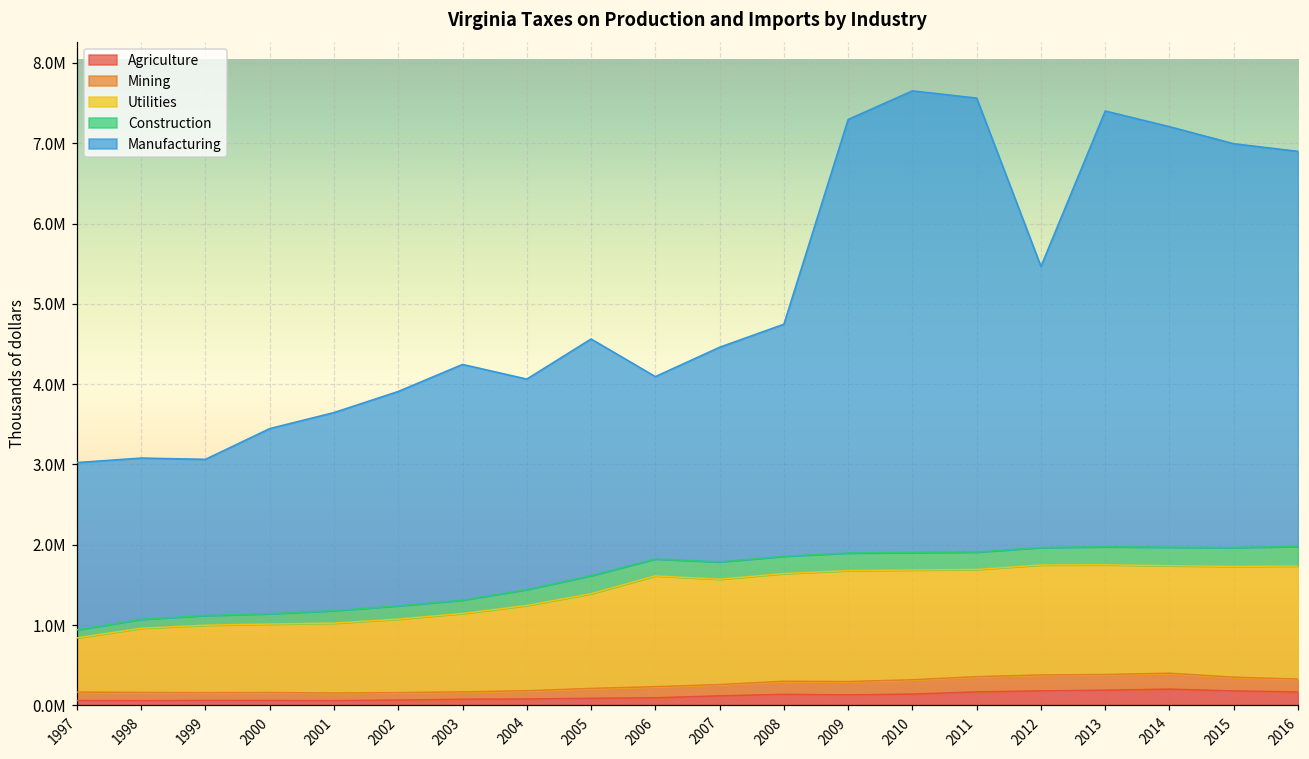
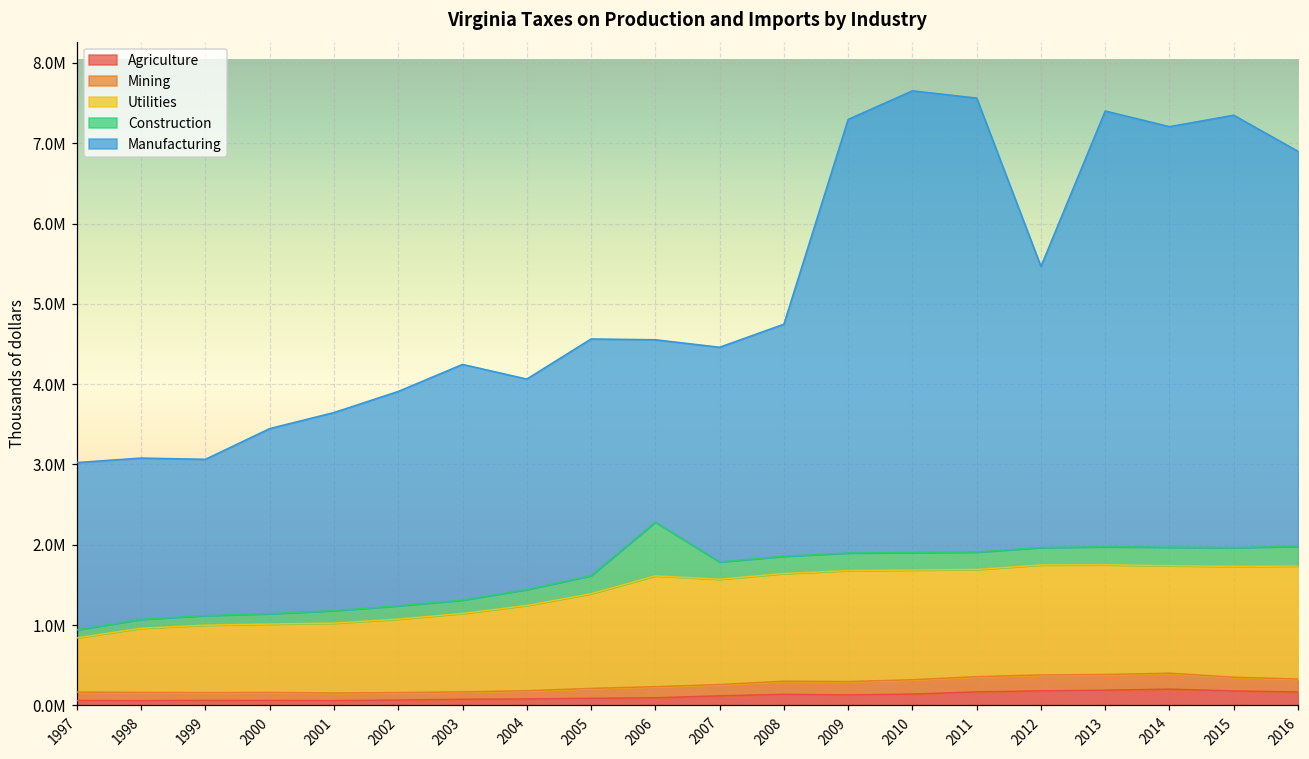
  {
    "Utilities": {
      "1997": 700000,
      "1998": 800000,
      "1999": 800000,
      "2000": 900000,
      "2001": 900000,
      "2002": 900000,
      "2003": 1000000,
      "2004": 1100000,
      "2005": 1200000,
      "2006": 1400000,
      "2007": 1300000,
      "2008": 1300000,
      "2009": 1400000,
      "2010": 1400000,
      "2011": 1300000,
      "2012": 1400000,
      "2013": 1400000,
      "2014": 1300000,
      "2015": 1400000,
      "2016": 1400000
    },
    "Construction": {
      "1997": 100000,
      "1998": 100000,
      "1999": 100000,
      "2000": 100000,
      "2001": 200000,
      "2002": 200000,
      "2003": 200000,
      "2004": 200000,
      "2005": 200000,
-     "2006": 200000,
+     "2006": 700000,
      "2007": 200000,
      "2008": 200000,
      "2009": 200000,
      "2010": 200000,
      "2011": 200000,
      "2012": 200000,
      "2013": 200000,
      "2014": 200000,
      "2015": 200000,
      "2016": 200000
    },
    "Manufacturing": {
      "1997": 2100000,
      "1998": 2000000,
      "1999": 1900000,
      "2000": 2300000,
      "2001": 2500000,
      "2002": 2700000,
      "2003": 2900000,
      "2004": 2600000,
      "2005": 2900000,
      "2006": 2300000,
      "2007": 2700000,
      "2008": 2900000,
      "2009": 5400000,
      "2010": 5700000,
      "2011": 5700000,
      "2012": 3500000,
      "2013": 5400000,
      "2014": 5200000,
-     "2015": 5000000,
+     "2015": 5400000,
      "2016": 4900000
    }
  }
